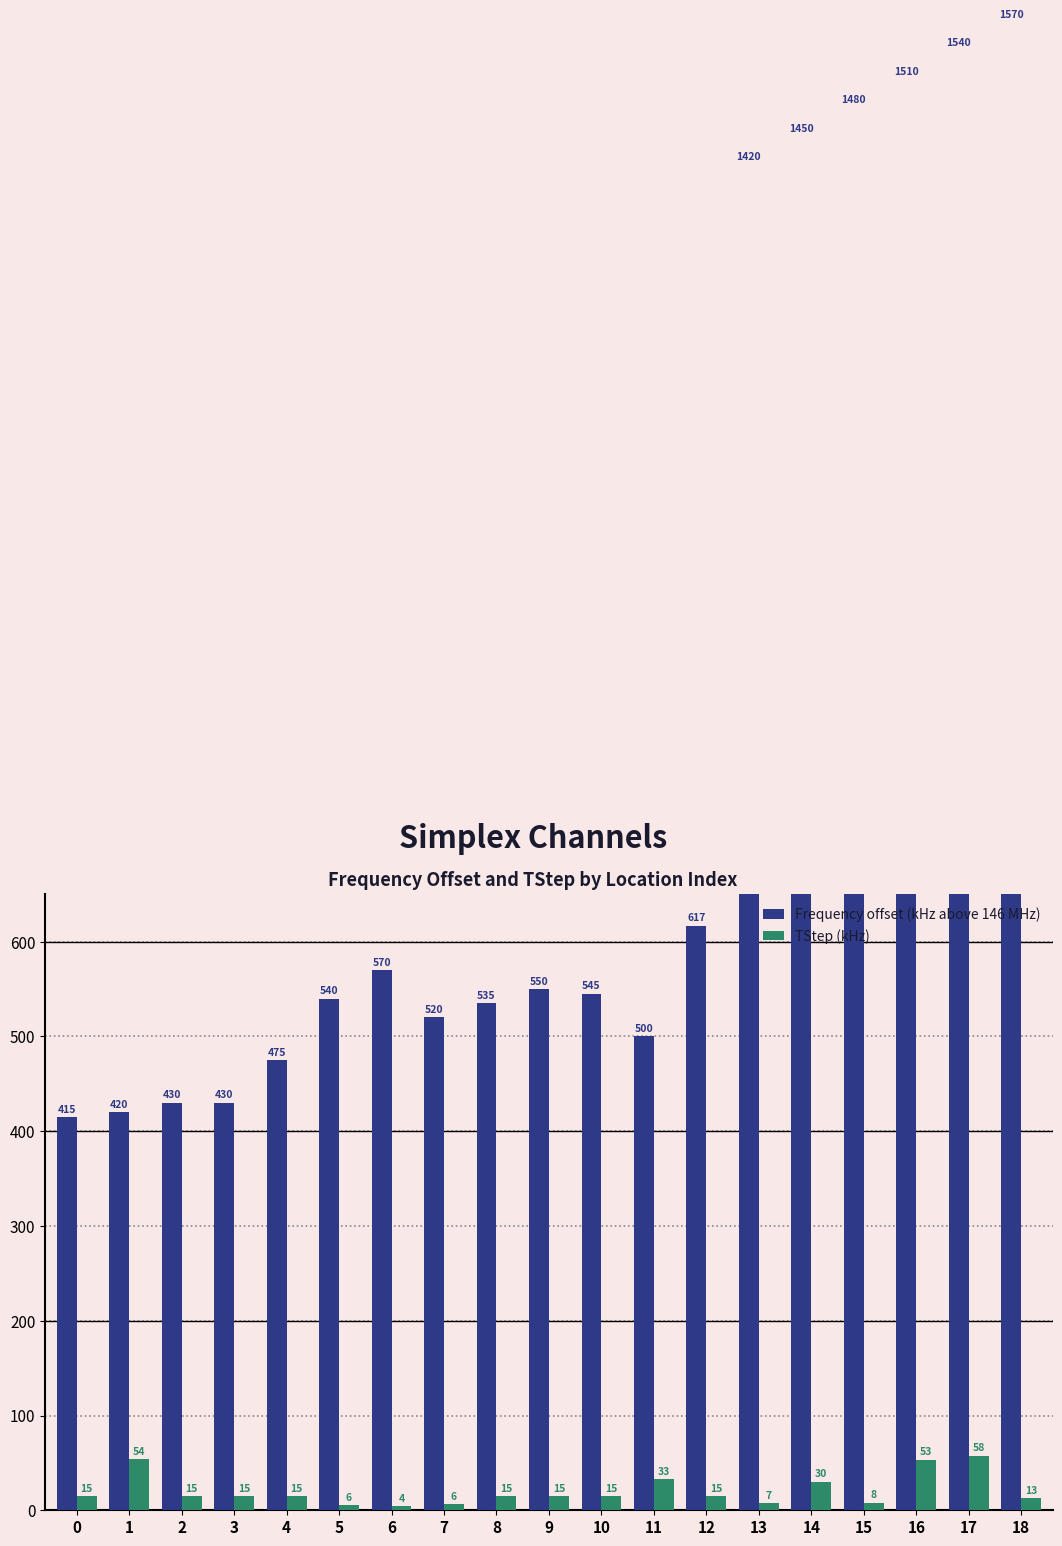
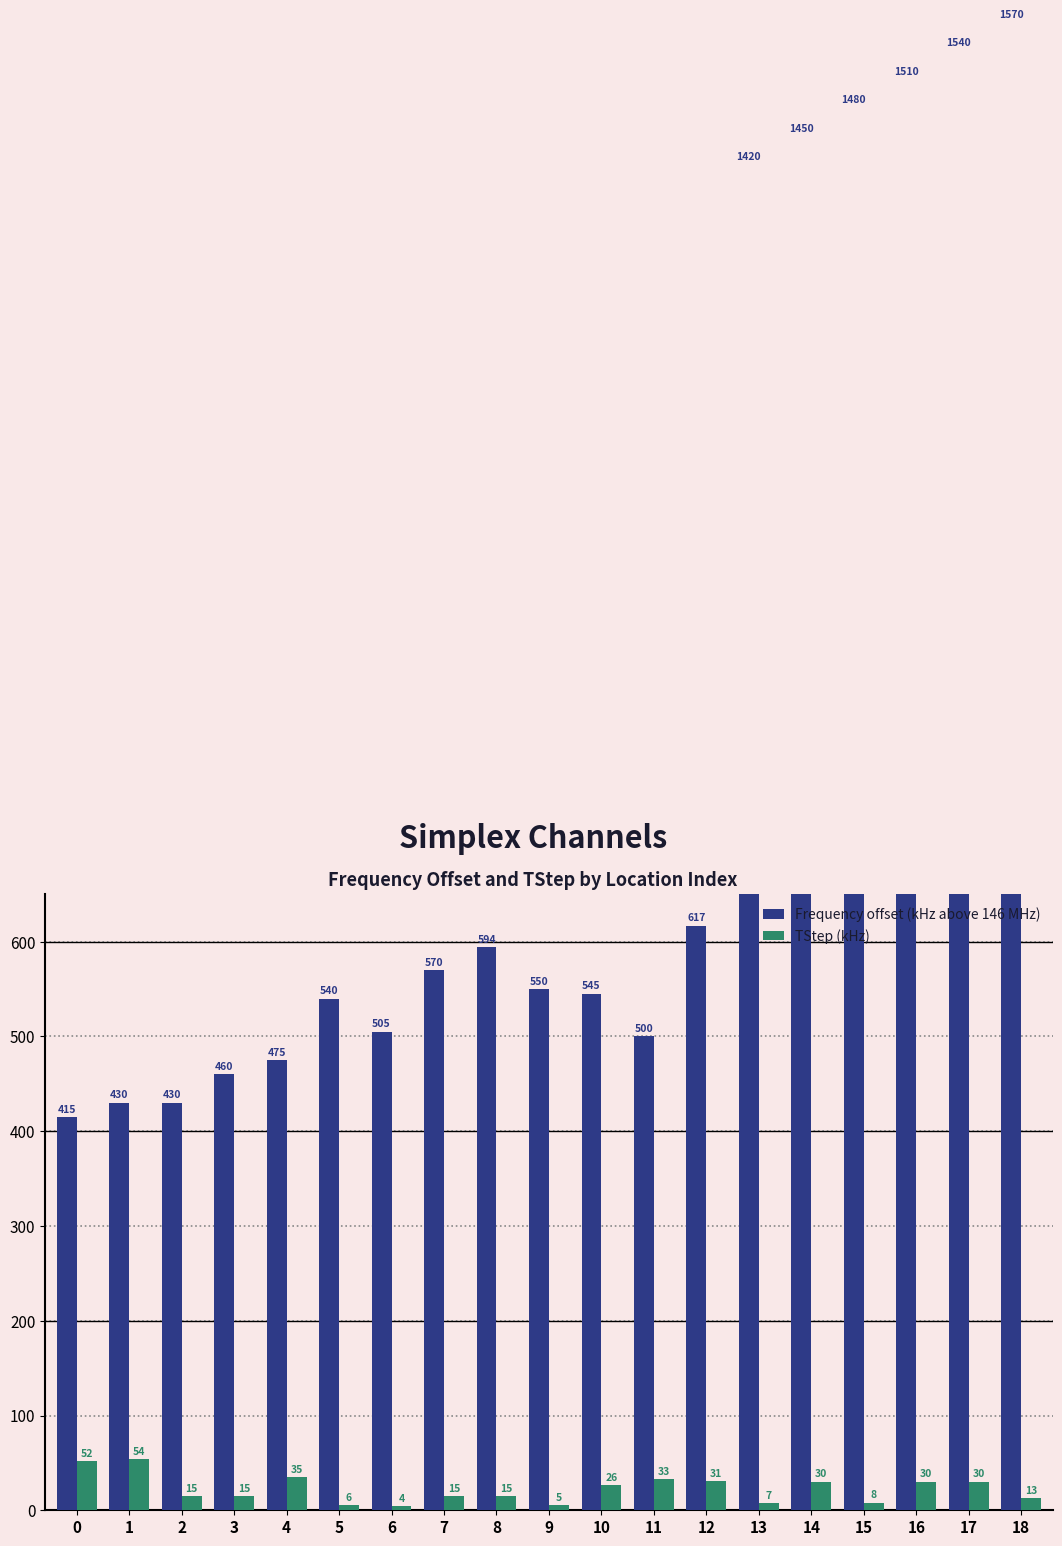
  {
    "Frequency offset (kHz above 146 MHz)": {
      "0": 415,
-     "1": 420,
+     "1": 430,
      "2": 430,
-     "3": 430,
+     "3": 460,
      "4": 475,
      "5": 540,
-     "6": 570,
-     "7": 520,
-     "8": 535,
+     "6": 505,
+     "7": 570,
+     "8": 594,
      "9": 550,
      "10": 545,
      "11": 500,
      "12": 617
    },
    "TStep (kHz)": {
-     "0": 15,
+     "0": 52,
      "1": 54,
      "2": 15,
      "3": 15,
-     "4": 15,
+     "4": 35,
      "5": 6,
      "6": 4,
-     "7": 6,
+     "7": 15,
      "8": 15,
-     "9": 15,
-     "10": 15,
+     "9": 5,
+     "10": 26,
      "11": 33,
-     "12": 15,
+     "12": 31,
      "13": 7,
      "14": 30,
      "15": 8,
-     "16": 53,
-     "17": 58,
+     "16": 30,
+     "17": 30,
      "18": 13
    }
  }
